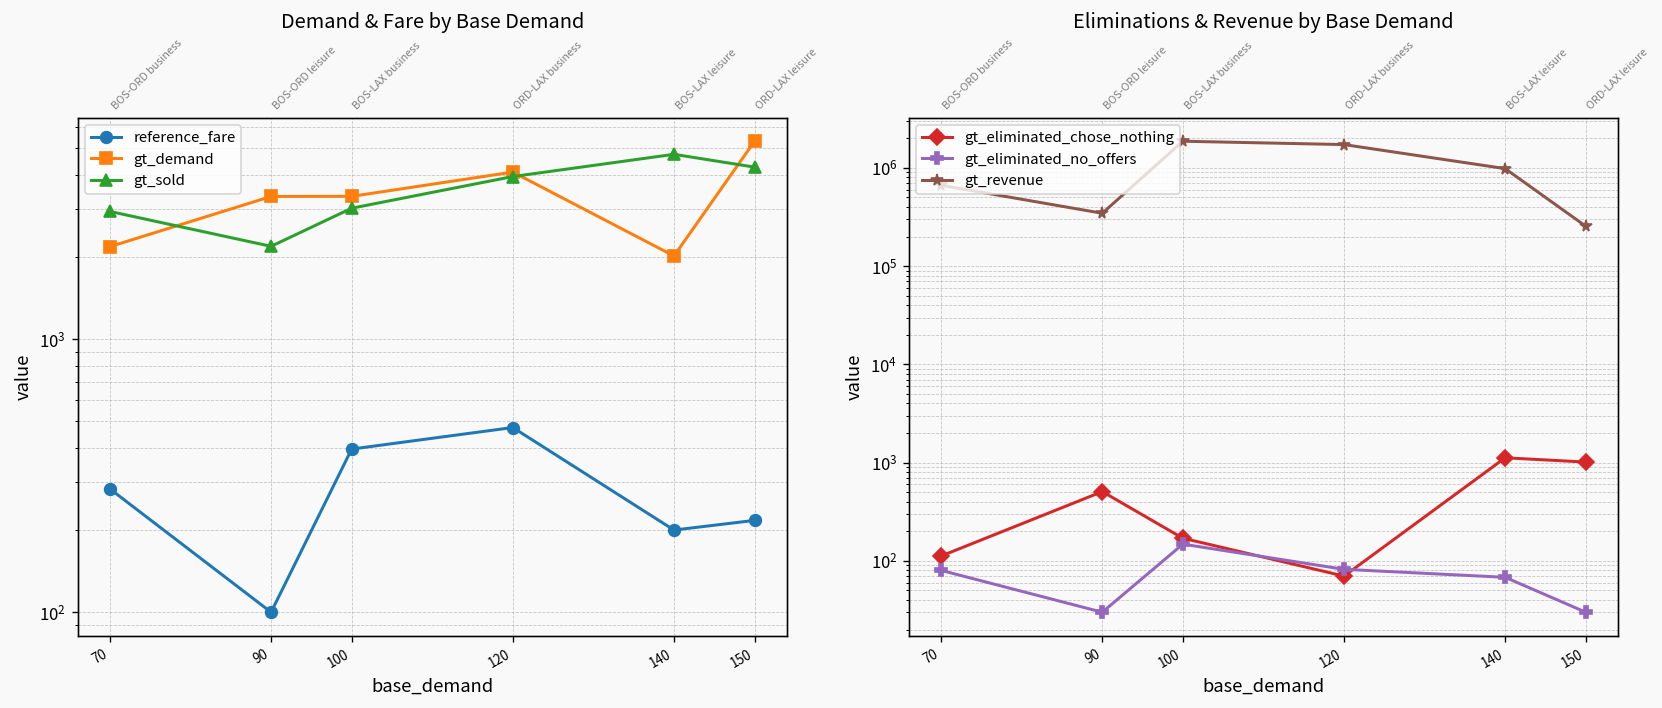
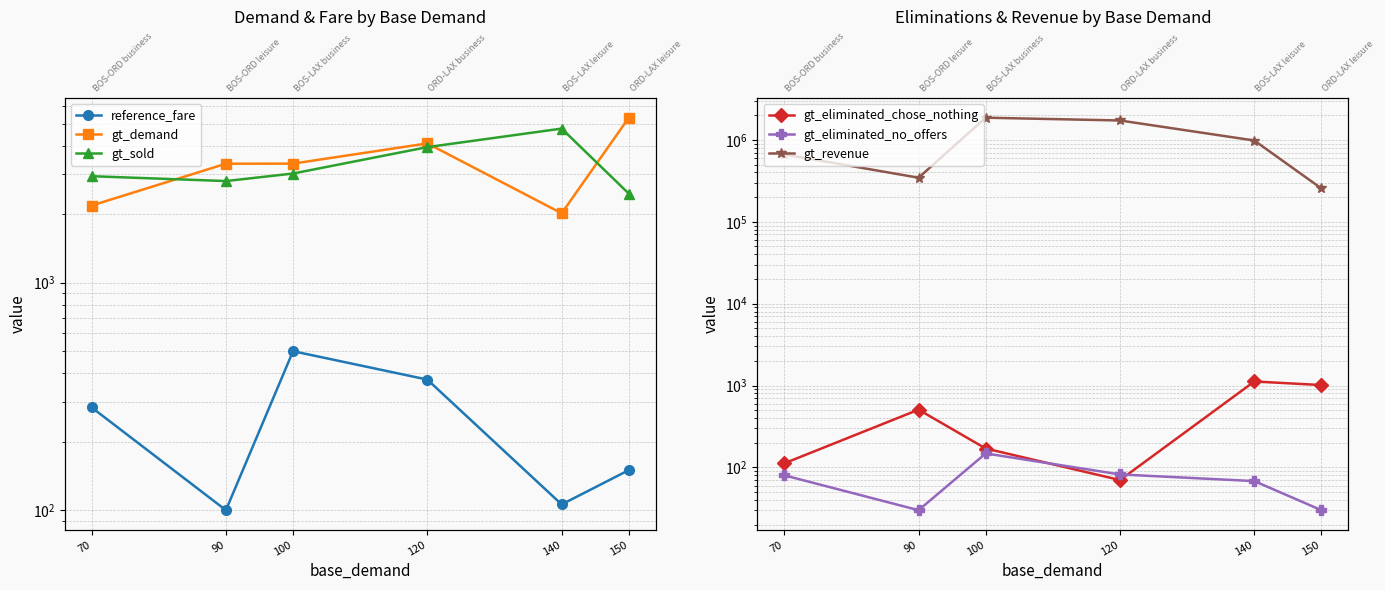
  {
    "Demand & Fare by Base Demand": {
      "reference_fare": {
        "70": 280,
        "90": 100,
-       "100": 400,
-       "120": 480,
-       "140": 200,
-       "150": 220
+       "100": 500,
+       "120": 380,
+       "140": 110,
+       "150": 150
      },
      "gt_demand": {
        "70": 2200,
        "90": 3300,
        "100": 3300,
        "120": 4100,
        "140": 2000,
        "150": 5300
      },
      "gt_sold": {
        "70": 2900,
-       "90": 2200,
+       "90": 2800,
        "100": 3000,
        "120": 3900,
        "140": 4800,
-       "150": 4300
+       "150": 2500
      }
    },
    "Eliminations & Revenue by Base Demand": {
      "gt_eliminated_chose_nothing": {
        "70": 110,
        "90": 500,
        "100": 170,
        "120": 70,
        "140": 1100,
        "150": 1000
      },
      "gt_eliminated_no_offers": {
        "70": 80,
        "90": 30,
        "100": 150,
        "120": 80,
        "140": 70,
        "150": 30
      },
      "gt_revenue": {
        "90": 350000,
        "100": 1900000,
        "120": 1700000,
        "140": 1000000,
        "150": 260000
      }
    }
  }
